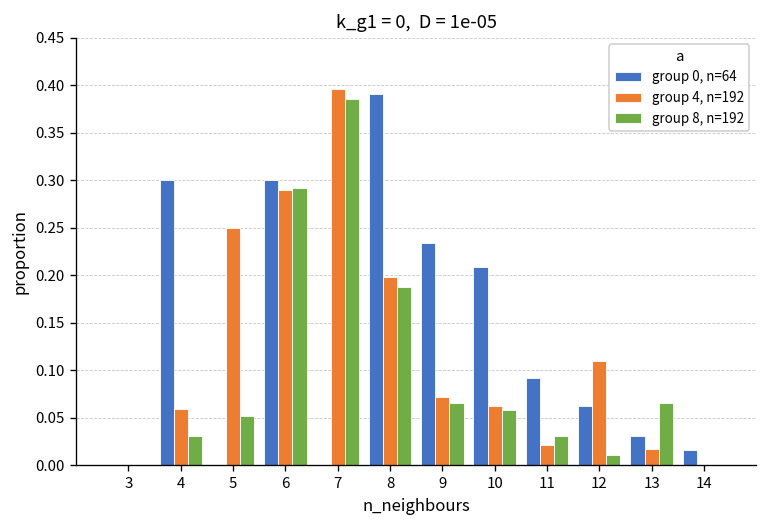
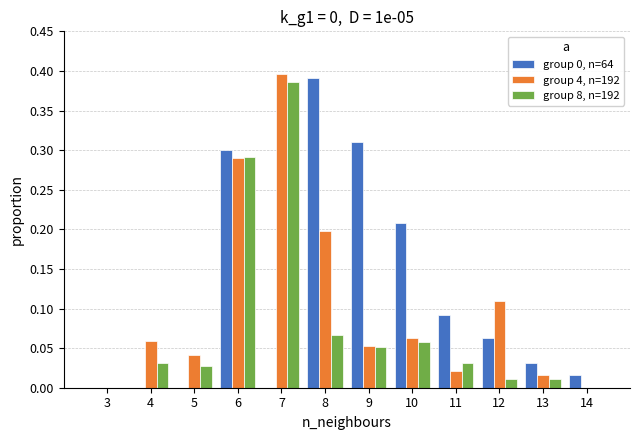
  {
    "group 0, n=64": {
      "3": 0.00,
-     "4": 0.3,
+     "4": 0.0,
      "5": 0.00,
      "6": 0.30,
      "7": 0.00,
      "8": 0.39,
-     "9": 0.23,
+     "9": 0.31,
      "10": 0.21,
      "11": 0.09,
      "12": 0.06,
      "13": 0.03,
      "14": 0.02
    },
    "group 4, n=192": {
      "3": 0.00,
      "4": 0.06,
-     "5": 0.25,
+     "5": 0.04,
      "6": 0.29,
      "7": 0.40,
      "8": 0.20,
-     "9": 0.07,
+     "9": 0.05,
      "10": 0.06,
      "11": 0.02,
      "12": 0.11,
      "13": 0.02,
      "14": 0.00
    },
    "group 8, n=192": {
      "3": 0.00,
      "4": 0.03,
-     "5": 0.05,
+     "5": 0.03,
      "6": 0.29,
      "7": 0.39,
-     "8": 0.19,
-     "9": 0.07,
+     "8": 0.07,
+     "9": 0.05,
      "10": 0.06,
      "11": 0.03,
      "12": 0.01,
-     "13": 0.07,
+     "13": 0.01,
      "14": 0.00
    }
  }
